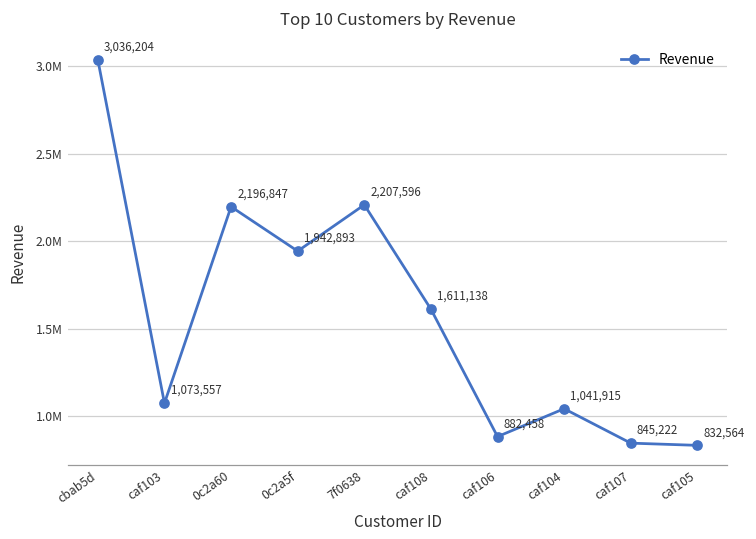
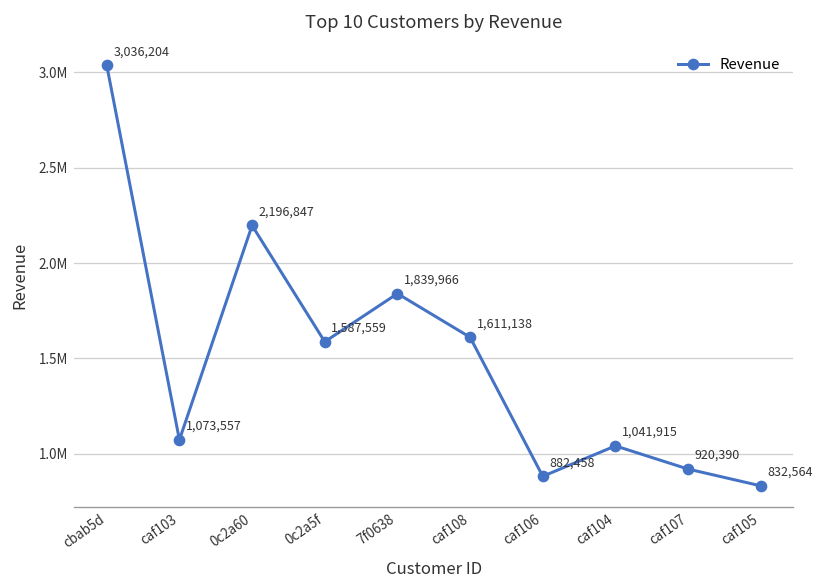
  {
    "cbab5d": "3,036,204",
    "caf103": "1,073,557",
    "0c2a60": "2,196,847",
-   "0c2a5f": "1,942,893",
-   "7f0638": "2,207,596",
+   "0c2a5f": "1,587,559",
+   "7f0638": "1,839,966",
    "caf108": "1,611,138",
    "caf106": "882,458",
    "caf104": "1,041,915",
-   "caf107": "845,222",
+   "caf107": "920,390",
    "caf105": "832,564"
  }
